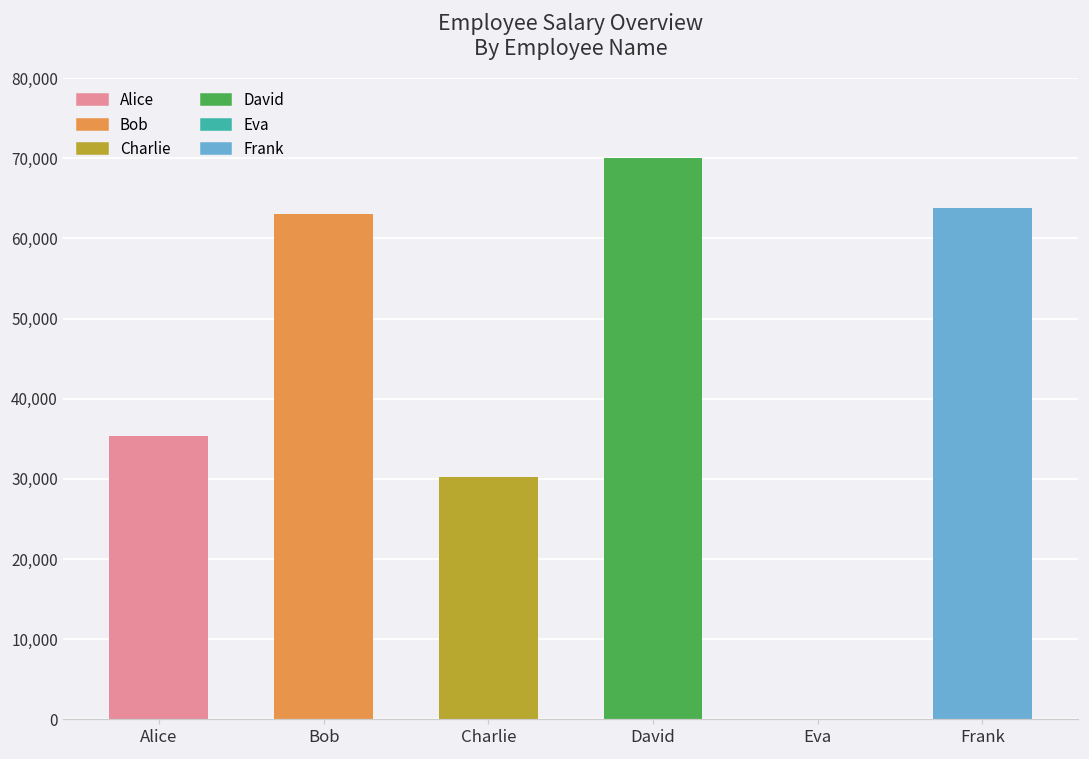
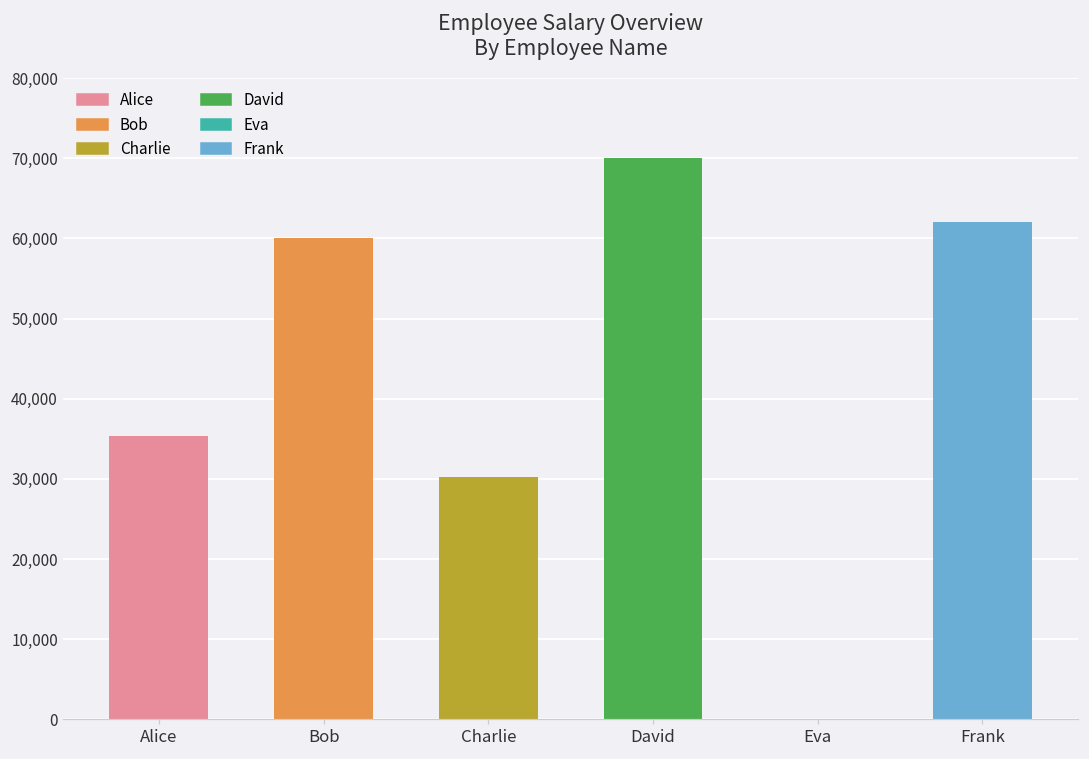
  {
    "Alice": "35,000",
-   "Bob": "63,000",
+   "Bob": "60,000",
    "Charlie": "30,000",
    "David": "70,000",
    "Eva": "0",
-   "Frank": "64,000"
+   "Frank": "62,000"
  }
